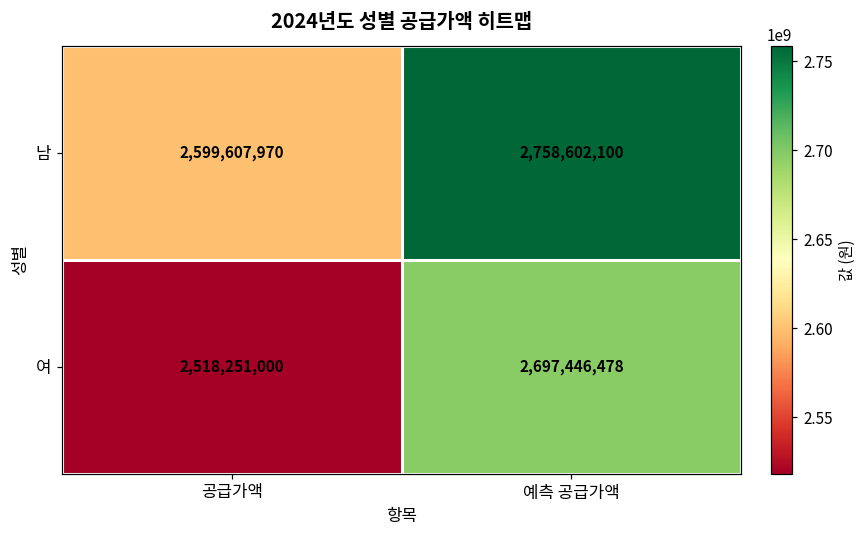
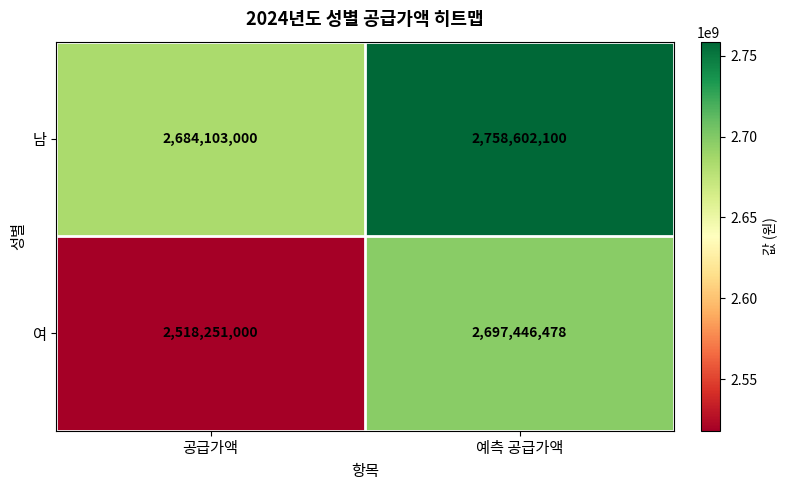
  {
    "남": {
-     "공급가액": "2,599,607,970",
+     "공급가액": "2,684,103,000",
      "예측 공급가액": "2,758,602,100"
    },
    "여": {
      "공급가액": "2,518,251,000",
      "예측 공급가액": "2,697,446,478"
    }
  }
